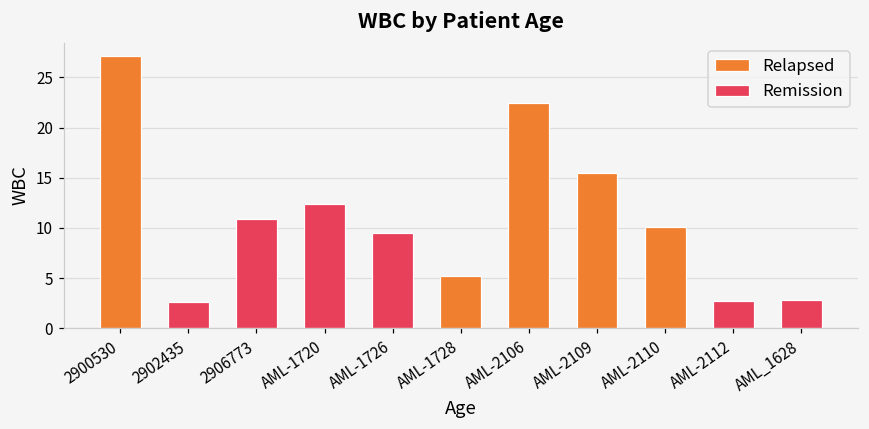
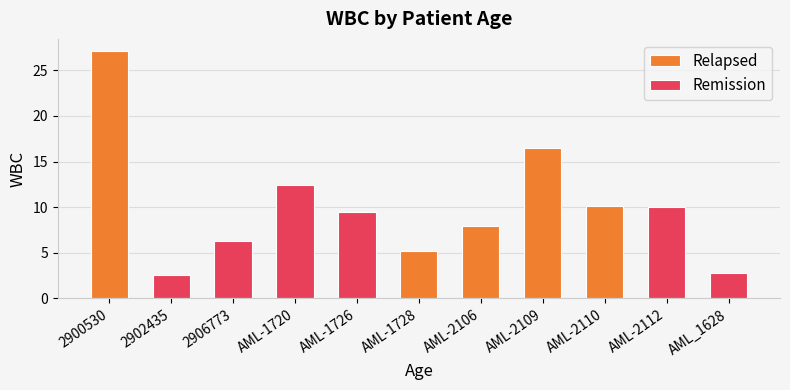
  {
    "Relapsed": {
      "2900530": 27,
      "AML-1728": 5,
-     "AML-2106": 23,
-     "AML-2109": 16,
+     "AML-2106": 8,
+     "AML-2109": 17,
      "AML-2110": 10
    },
    "Remission": {
      "2902435": 3,
-     "2906773": 11,
+     "2906773": 6,
      "AML-1720": 12,
      "AML-1726": 10,
-     "AML-2112": 3,
+     "AML-2112": 10,
      "AML_1628": 3
    }
  }
